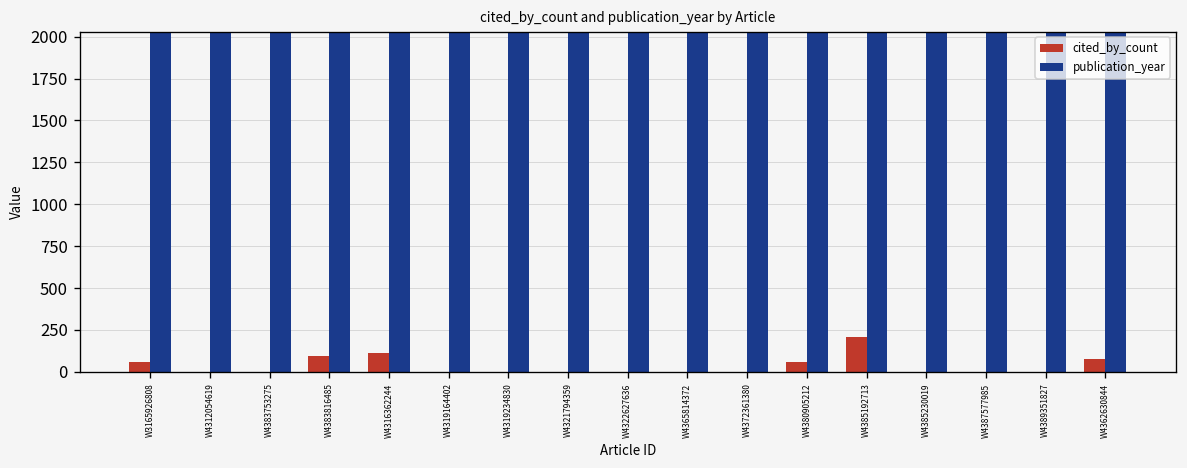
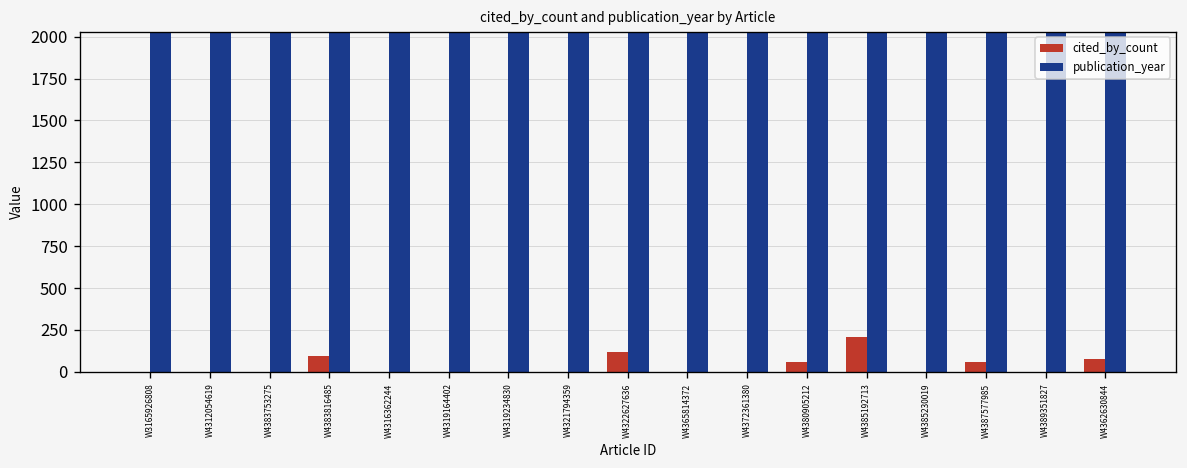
  {
    "cited_by_count": {
-     "W3165926808": 60,
+     "W3165926808": 0,
      "W4383816485": 100,
-     "W4316362244": 120,
+     "W4316362244": 0,
      "W4319164402": 0,
      "W4319234830": 0,
      "W4321794359": 0,
-     "W4322627636": 0,
+     "W4322627636": 120,
      "W4365814372": 0,
      "W4372361380": 0,
      "W4380905212": 60,
      "W4385192713": 210,
      "W4385230019": 0,
-     "W4387577985": 0,
+     "W4387577985": 60,
      "W4389351827": 0,
      "W4362630844": 80
    },
    "publication_year": {
      "W3165926808": 2020,
      "W4312054619": 2020,
      "W4383753275": 2020,
      "W4383816485": 2020,
      "W4316362244": 2020,
      "W4319164402": 2020,
      "W4319234830": 2020,
      "W4321794359": 2020,
      "W4322627636": 2020,
      "W4365814372": 2020,
      "W4372361380": 2020,
      "W4380905212": 2020,
      "W4385192713": 2020,
      "W4385230019": 2020,
      "W4387577985": 2020,
      "W4389351827": 2020,
      "W4362630844": 2020
    }
  }
